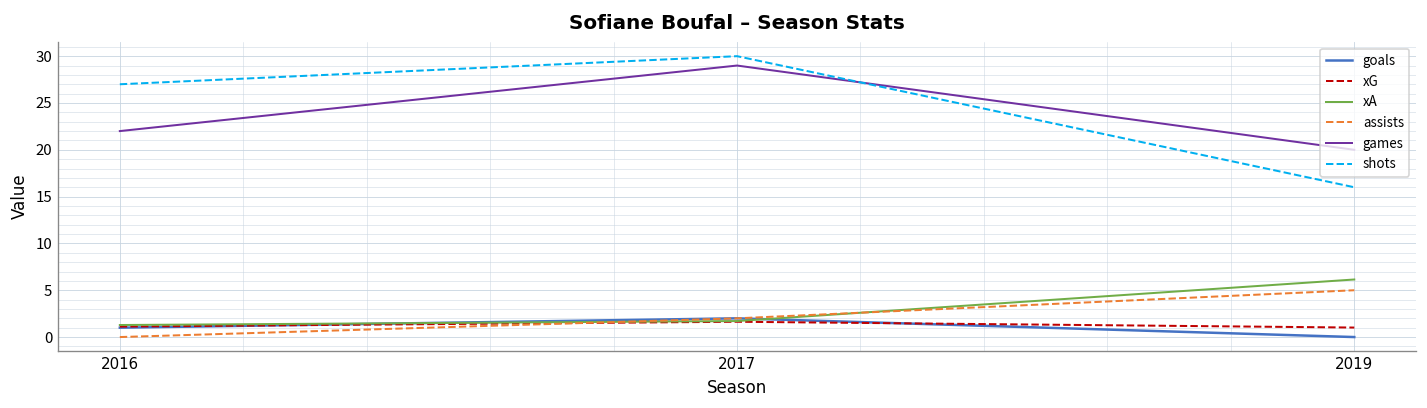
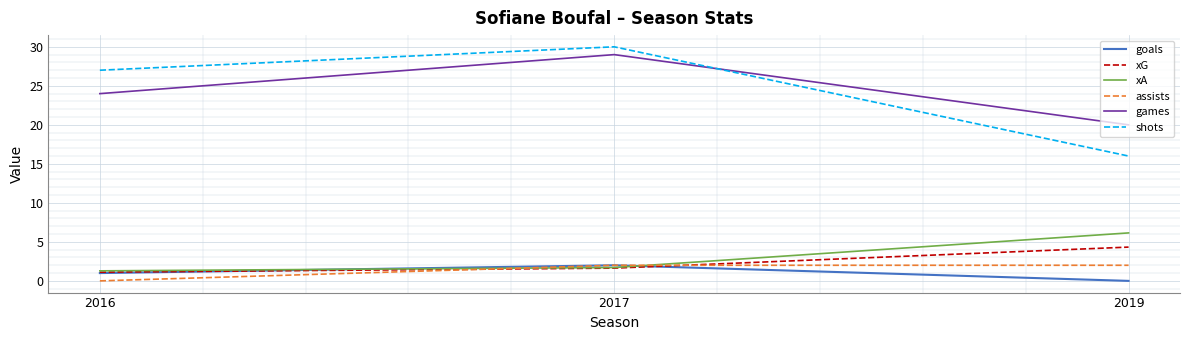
  {
    "goals": {
      "2019": 0
    },
    "xG": {
-     "2019": 1
+     "2019": 4
    },
    "xA": {
      "2019": 6
    },
    "assists": {
      "2016": 0,
-     "2019": 5
+     "2019": 2
    },
    "games": {
-     "2016": 22,
+     "2016": 24,
      "2017": 29
    },
    "shots": {
      "2016": 27,
      "2017": 30,
      "2019": 16
    }
  }
